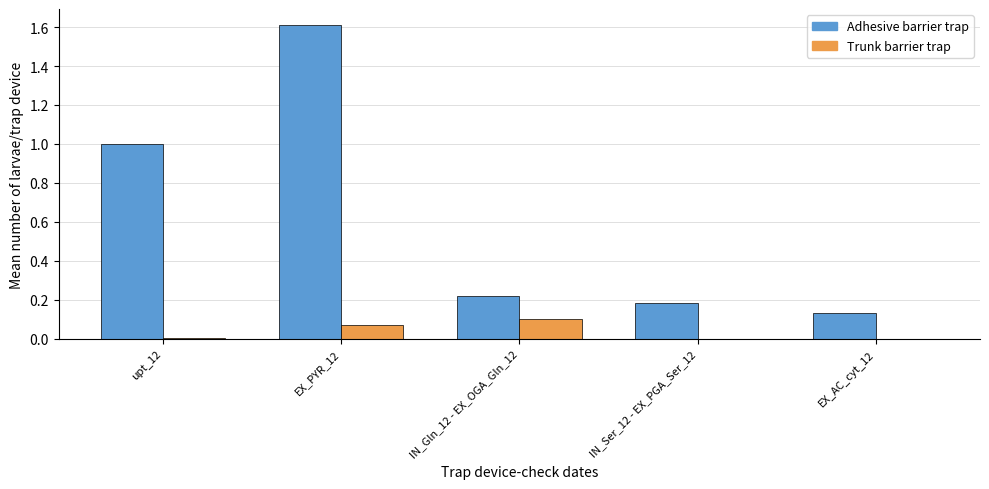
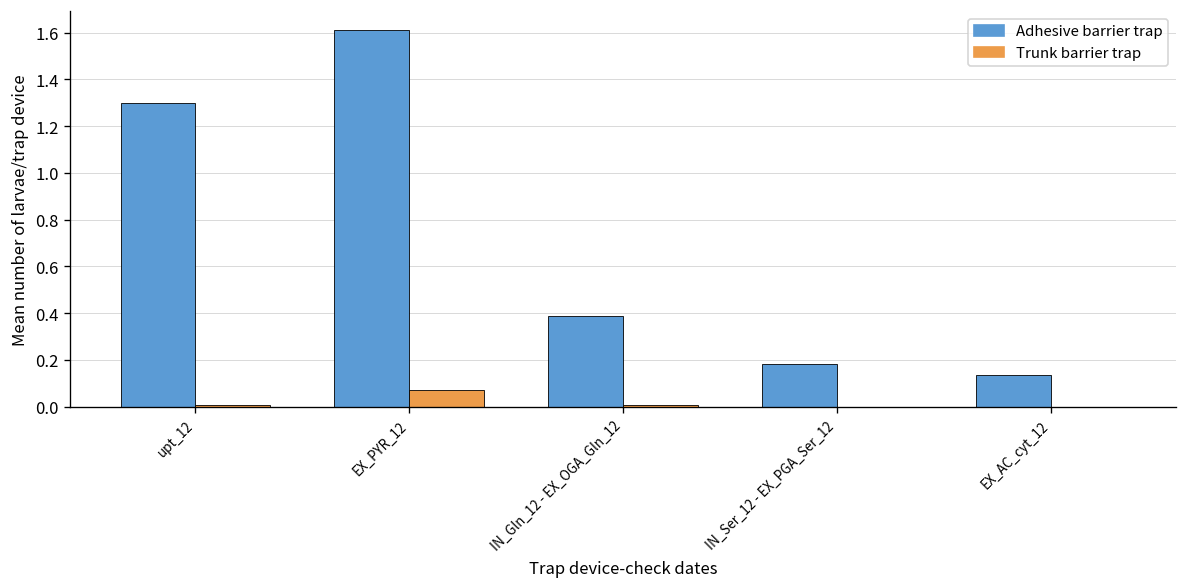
  {
    "Adhesive barrier trap": {
-     "upt_12": 1.0,
+     "upt_12": 1.3,
      "EX_PYR_12": 1.61,
-     "IN_Gln_12 - EX_OGA_Gln_12": 0.22,
+     "IN_Gln_12 - EX_OGA_Gln_12": 0.39,
      "IN_Ser_12 - EX_PGA_Ser_12": 0.18,
      "EX_AC_cyt_12": 0.13
    },
    "Trunk barrier trap": {
      "EX_PYR_12": 0.07,
-     "IN_Gln_12 - EX_OGA_Gln_12": 0.10
+     "IN_Gln_12 - EX_OGA_Gln_12": 0.01
    }
  }
